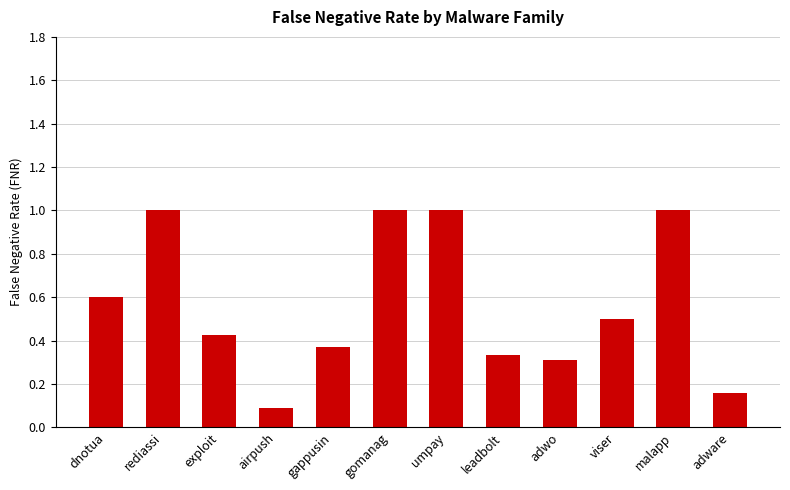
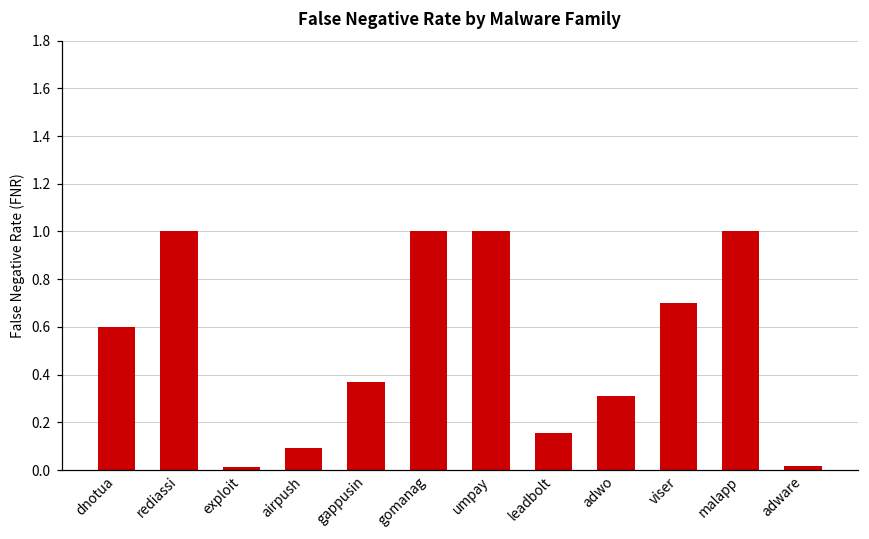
  {
    "dnotua": 0.60,
    "rediassi": 1.00,
-   "exploit": 0.42,
+   "exploit": 0.01,
    "airpush": 0.09,
    "gappusin": 0.37,
    "gomanag": 1.00,
    "umpay": 1.00,
-   "leadbolt": 0.33,
+   "leadbolt": 0.15,
    "adwo": 0.31,
-   "viser": 0.5,
+   "viser": 0.7,
    "malapp": 1.00,
-   "adware": 0.16
+   "adware": 0.02
  }
